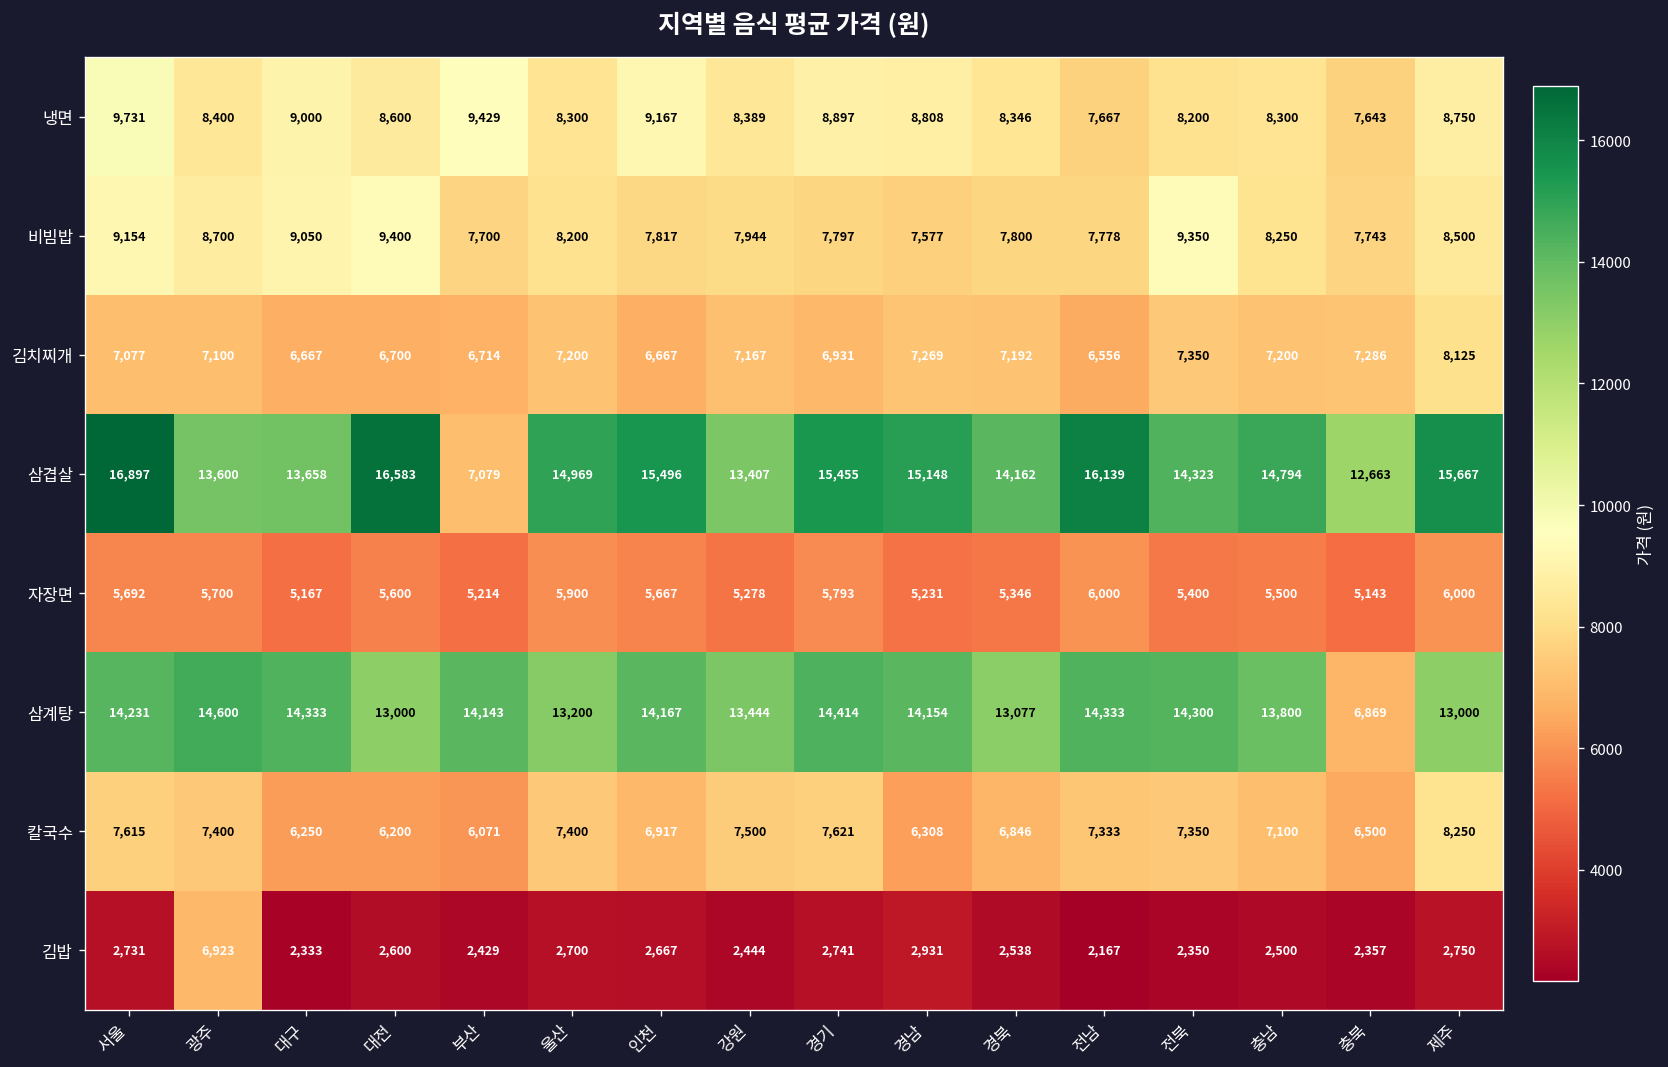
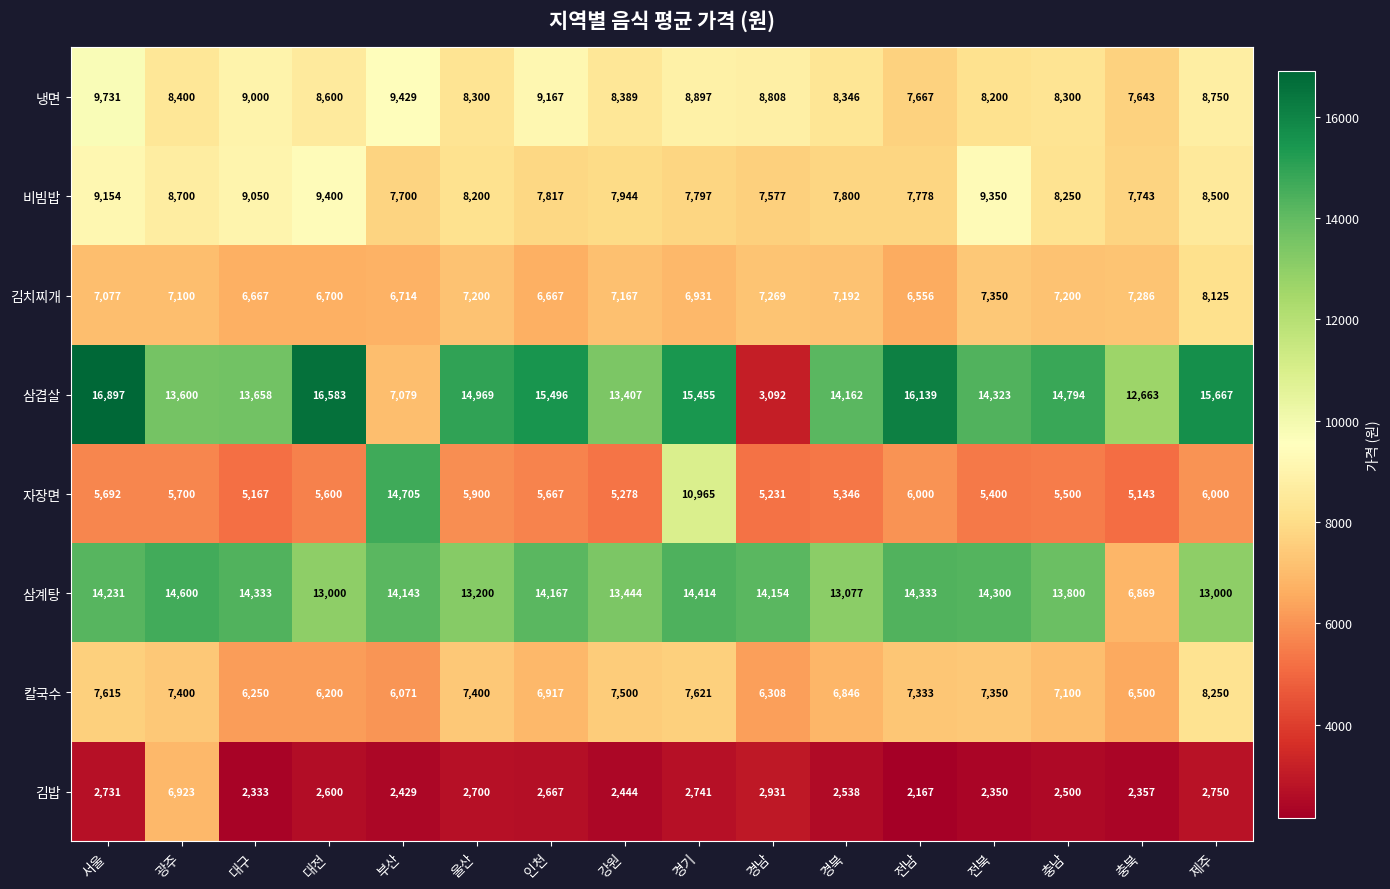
  {
    "냉면": {
      "서울": "9,731",
      "광주": "8,400",
      "대구": "9,000",
      "대전": "8,600",
      "부산": "9,429",
      "울산": "8,300",
      "인천": "9,167",
      "강원": "8,389",
      "경기": "8,897",
      "경남": "8,808",
      "경북": "8,346",
      "전남": "7,667",
      "전북": "8,200",
      "충남": "8,300",
      "충북": "7,643",
      "제주": "8,750"
    },
    "비빔밥": {
      "서울": "9,154",
      "광주": "8,700",
      "대구": "9,050",
      "대전": "9,400",
      "부산": "7,700",
      "울산": "8,200",
      "인천": "7,817",
      "강원": "7,944",
      "경기": "7,797",
      "경남": "7,577",
      "경북": "7,800",
      "전남": "7,778",
      "전북": "9,350",
      "충남": "8,250",
      "충북": "7,743",
      "제주": "8,500"
    },
    "김치찌개": {
      "서울": "7,077",
      "광주": "7,100",
      "대구": "6,667",
      "대전": "6,700",
      "부산": "6,714",
      "울산": "7,200",
      "인천": "6,667",
      "강원": "7,167",
      "경기": "6,931",
      "경남": "7,269",
      "경북": "7,192",
      "전남": "6,556",
      "전북": "7,350",
      "충남": "7,200",
      "충북": "7,286",
      "제주": "8,125"
    },
    "삼겹살": {
      "서울": "16,897",
      "광주": "13,600",
      "대구": "13,658",
      "대전": "16,583",
      "부산": "7,079",
      "울산": "14,969",
      "인천": "15,496",
      "강원": "13,407",
      "경기": "15,455",
-     "경남": "15,148",
+     "경남": "3,092",
      "경북": "14,162",
      "전남": "16,139",
      "전북": "14,323",
      "충남": "14,794",
      "충북": "12,663",
      "제주": "15,667"
    },
    "자장면": {
      "서울": "5,692",
      "광주": "5,700",
      "대구": "5,167",
      "대전": "5,600",
-     "부산": "5,214",
+     "부산": "14,705",
      "울산": "5,900",
      "인천": "5,667",
      "강원": "5,278",
-     "경기": "5,793",
+     "경기": "10,965",
      "경남": "5,231",
      "경북": "5,346",
      "전남": "6,000",
      "전북": "5,400",
      "충남": "5,500",
      "충북": "5,143",
      "제주": "6,000"
    },
    "삼계탕": {
      "서울": "14,231",
      "광주": "14,600",
      "대구": "14,333",
      "대전": "13,000",
      "부산": "14,143",
      "울산": "13,200",
      "인천": "14,167",
      "강원": "13,444",
      "경기": "14,414",
      "경남": "14,154",
      "경북": "13,077",
      "전남": "14,333",
      "전북": "14,300",
      "충남": "13,800",
      "충북": "6,869",
      "제주": "13,000"
    },
    "칼국수": {
      "서울": "7,615",
      "광주": "7,400",
      "대구": "6,250",
      "대전": "6,200",
      "부산": "6,071",
      "울산": "7,400",
      "인천": "6,917",
      "강원": "7,500",
      "경기": "7,621",
      "경남": "6,308",
      "경북": "6,846",
      "전남": "7,333",
      "전북": "7,350",
      "충남": "7,100",
      "충북": "6,500",
      "제주": "8,250"
    },
    "김밥": {
      "서울": "2,731",
      "광주": "6,923",
      "대구": "2,333",
      "대전": "2,600",
      "부산": "2,429",
      "울산": "2,700",
      "인천": "2,667",
      "강원": "2,444",
      "경기": "2,741",
      "경남": "2,931",
      "경북": "2,538",
      "전남": "2,167",
      "전북": "2,350",
      "충남": "2,500",
      "충북": "2,357",
      "제주": "2,750"
    }
  }
